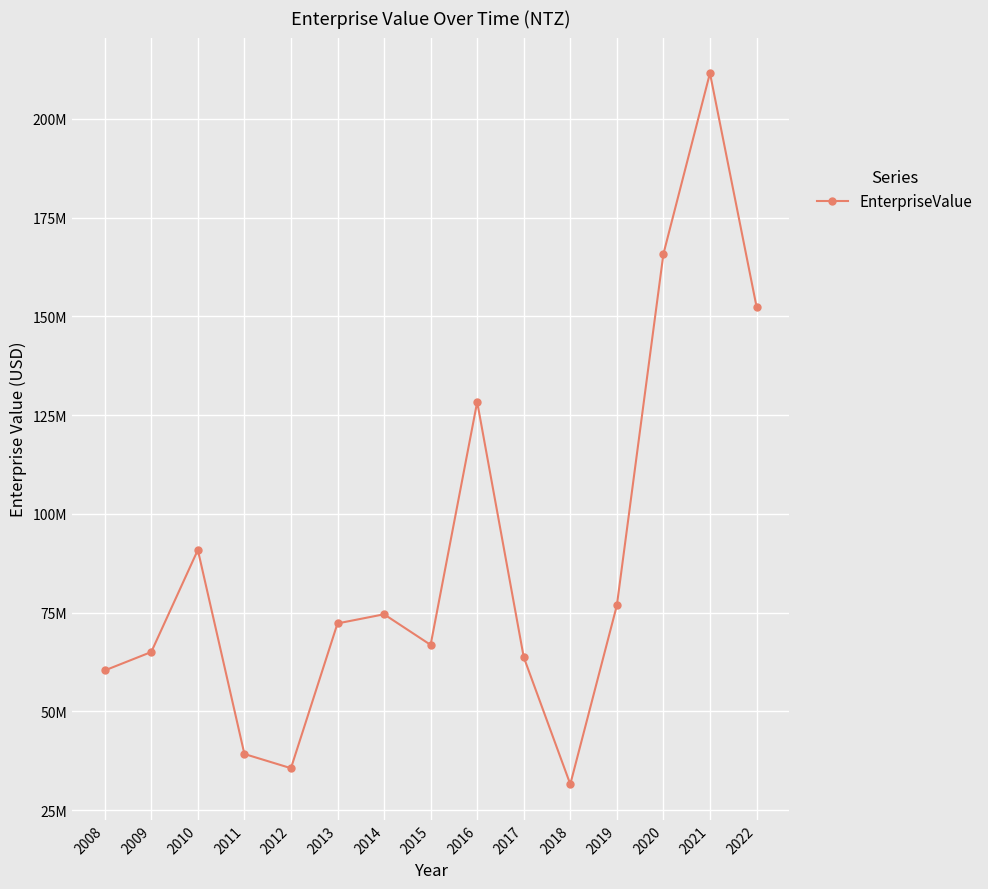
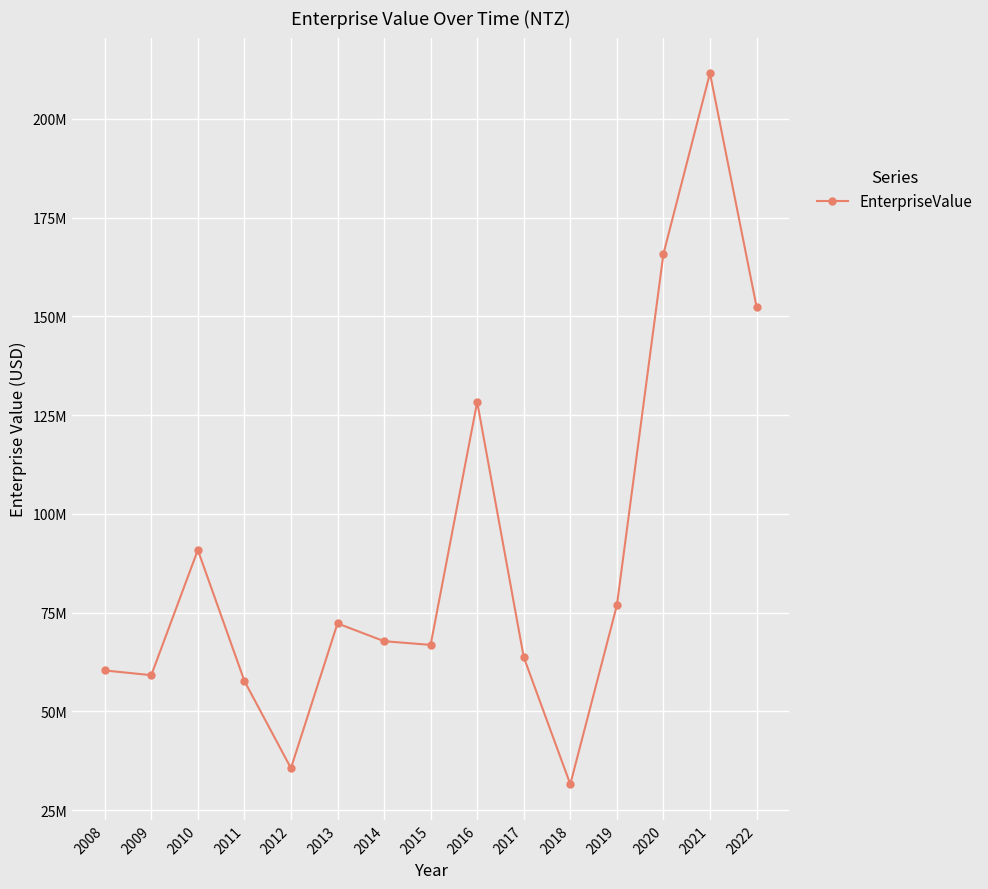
  {
    "2008": 60000000,
-   "2009": 65000000,
+   "2009": 59000000,
    "2010": 91000000,
-   "2011": 39000000,
+   "2011": 58000000,
    "2012": 36000000,
    "2013": 72000000,
-   "2014": 75000000,
+   "2014": 68000000,
    "2015": 67000000,
    "2016": 128000000,
    "2017": 64000000,
    "2018": 32000000,
    "2019": 77000000,
    "2020": 166000000,
    "2021": 212000000,
    "2022": 152000000
  }
